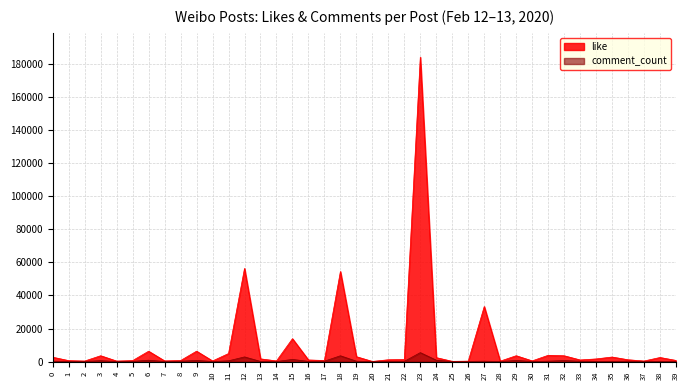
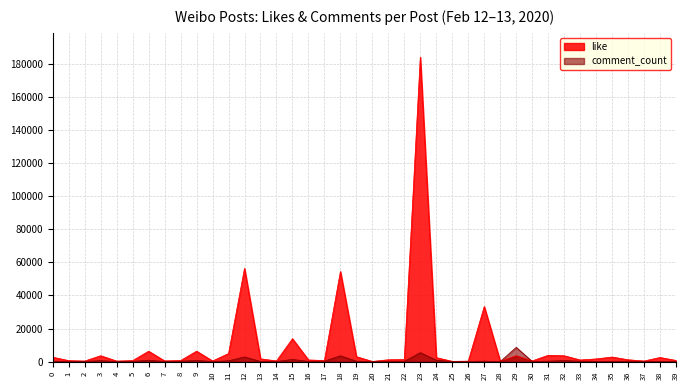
  {
    "like": {
      "0": 3000,
      "3": 4000,
      "6": 6000,
      "9": 6000,
      "11": 5000,
      "12": 56000,
      "15": 14000,
      "18": 55000,
      "19": 3000,
      "23": 184000,
      "24": 2000,
      "27": 33000,
      "29": 4000,
      "31": 4000,
      "32": 4000,
      "35": 3000,
      "38": 3000
    },
    "comment_count": {
      "0": 0,
      "3": 1000,
      "6": 1000,
      "9": 1000,
      "11": 1000,
      "12": 3000,
      "15": 1000,
      "18": 4000,
      "19": 0,
      "23": 5000,
      "24": 1000,
      "27": 0,
-     "29": 1000,
+     "29": 9000,
      "31": 0,
      "32": 1000,
      "35": 0,
      "38": 0
    }
  }
